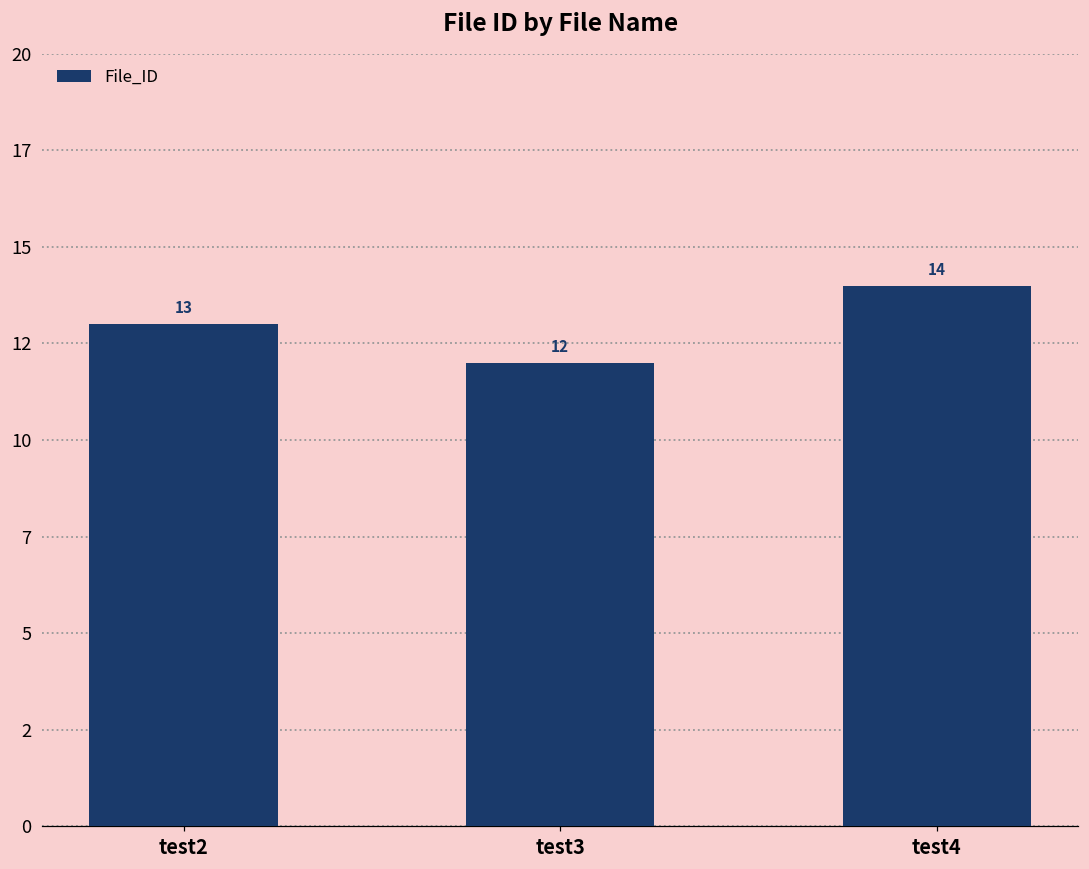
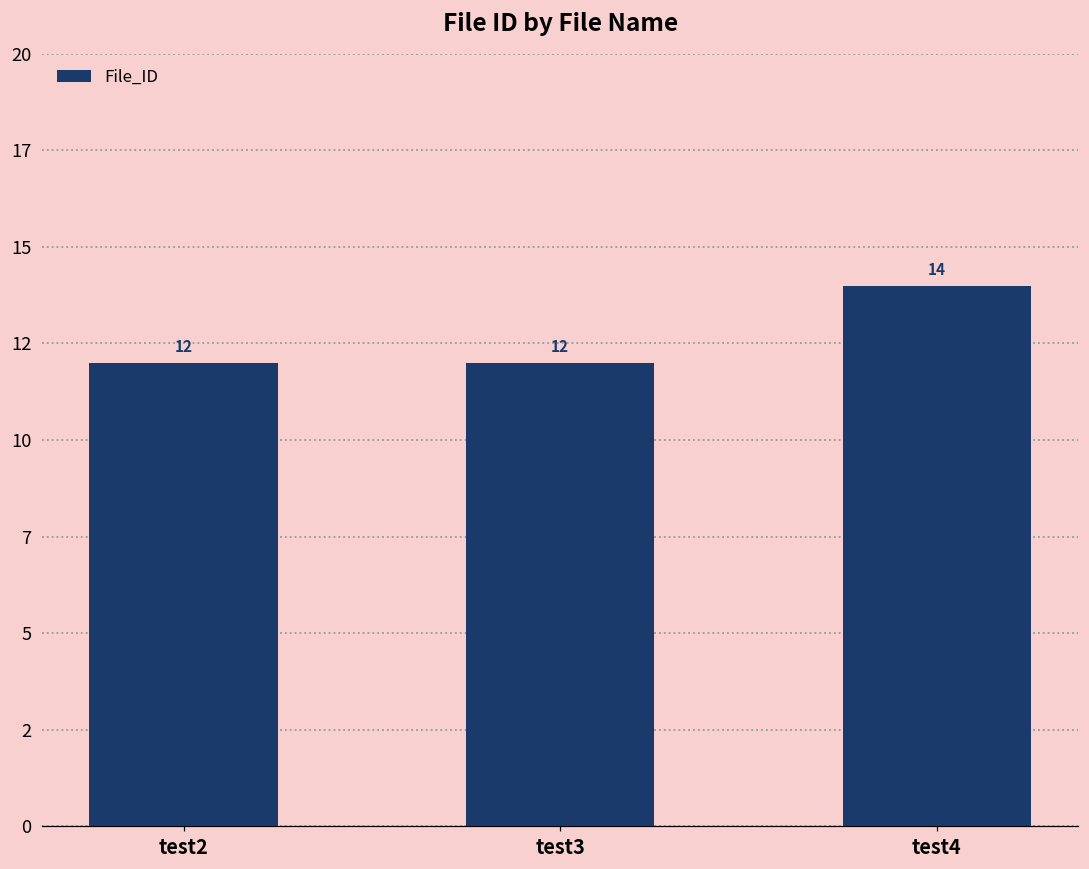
  {
-   "test2": 13,
+   "test2": 12,
    "test3": 12,
    "test4": 14
  }
